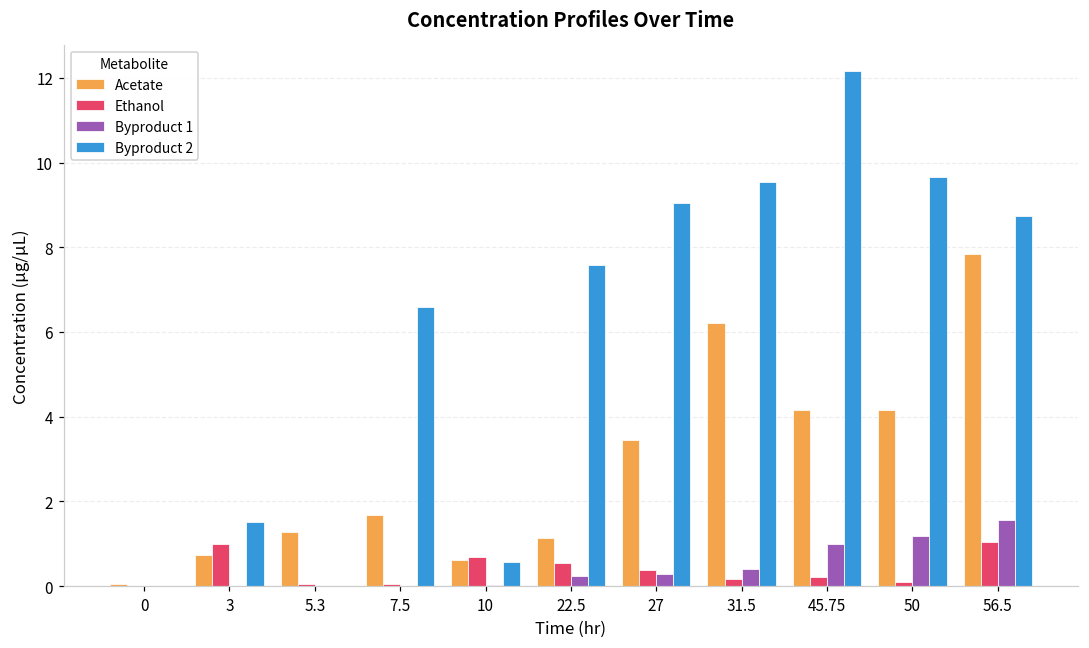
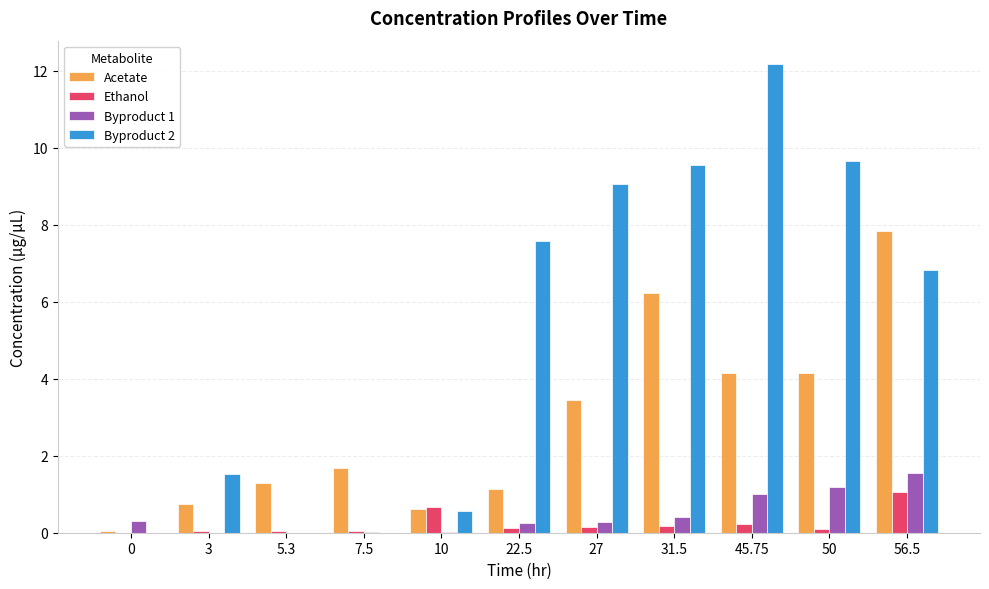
  {
    "Acetate": {
      "3": 0.7,
      "5.3": 1.3,
      "7.5": 1.7,
      "10": 0.6,
      "22.5": 1.1,
      "27": 3.4,
      "31.5": 6.2,
      "45.75": 4.2,
      "50": 4.2,
      "56.5": 7.8
    },
    "Ethanol": {
      "0": 0.0,
-     "3": 1.0,
+     "3": 0.0,
      "10": 0.7,
-     "22.5": 0.5,
-     "27": 0.4,
+     "22.5": 0.1,
+     "27": 0.1,
      "31.5": 0.2,
      "45.75": 0.2,
      "50": 0.1,
      "56.5": 1.0
    },
    "Byproduct 1": {
-     "0": 0.0,
+     "0": 0.3,
      "3": 0.0,
      "22.5": 0.2,
      "27": 0.3,
      "31.5": 0.4,
      "45.75": 1.0,
      "50": 1.2,
      "56.5": 1.6
    },
    "Byproduct 2": {
      "0": 0.0,
      "3": 1.5,
      "5.3": 0.0,
-     "7.5": 6.6,
+     "7.5": 0.0,
      "10": 0.6,
      "22.5": 7.6,
      "27": 9.1,
      "31.5": 9.5,
      "45.75": 12.2,
      "50": 9.7,
-     "56.5": 8.7
+     "56.5": 6.8
    }
  }
